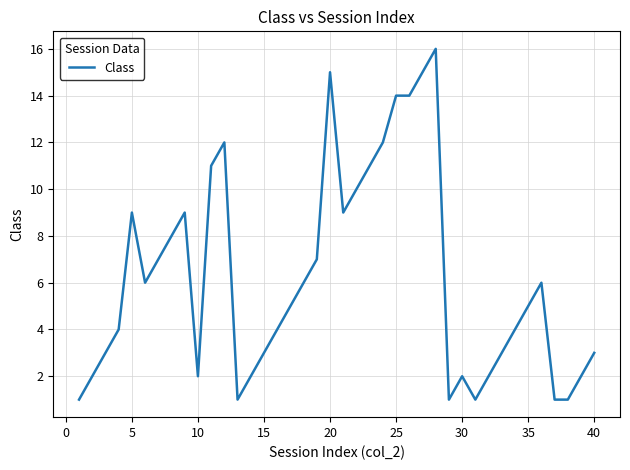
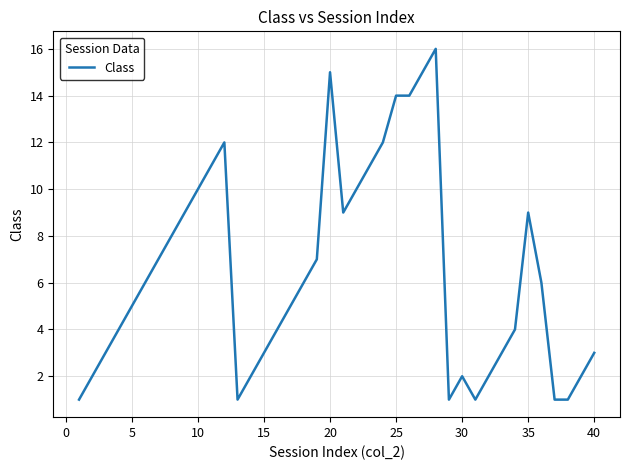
  {
-   "5": 9,
-   "10": 2,
+   "5": 5,
+   "10": 10,
    "15": 3,
    "20": 15,
    "25": 14,
    "30": 2,
-   "35": 5,
+   "35": 9,
    "40": 3
  }
